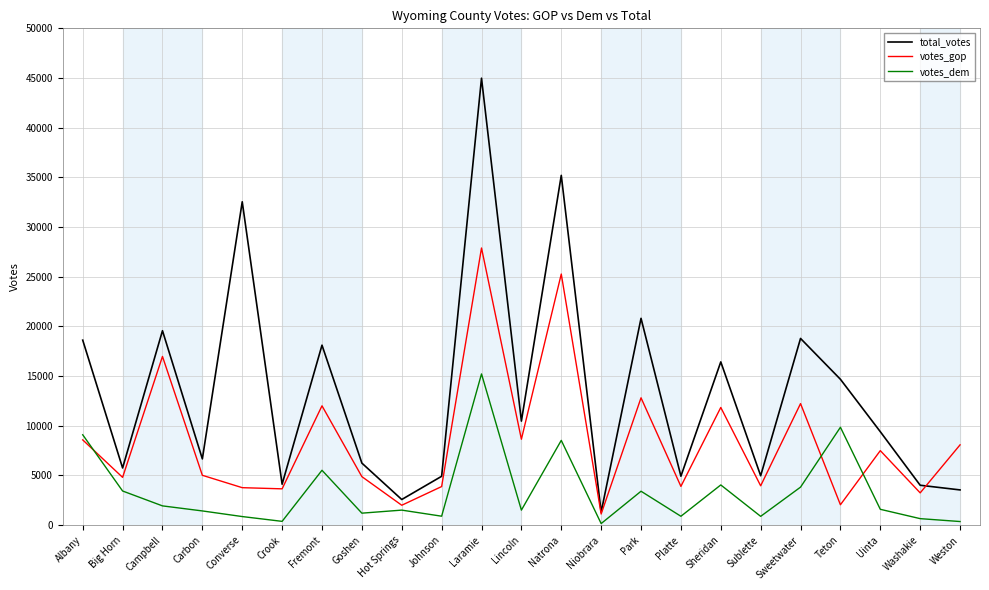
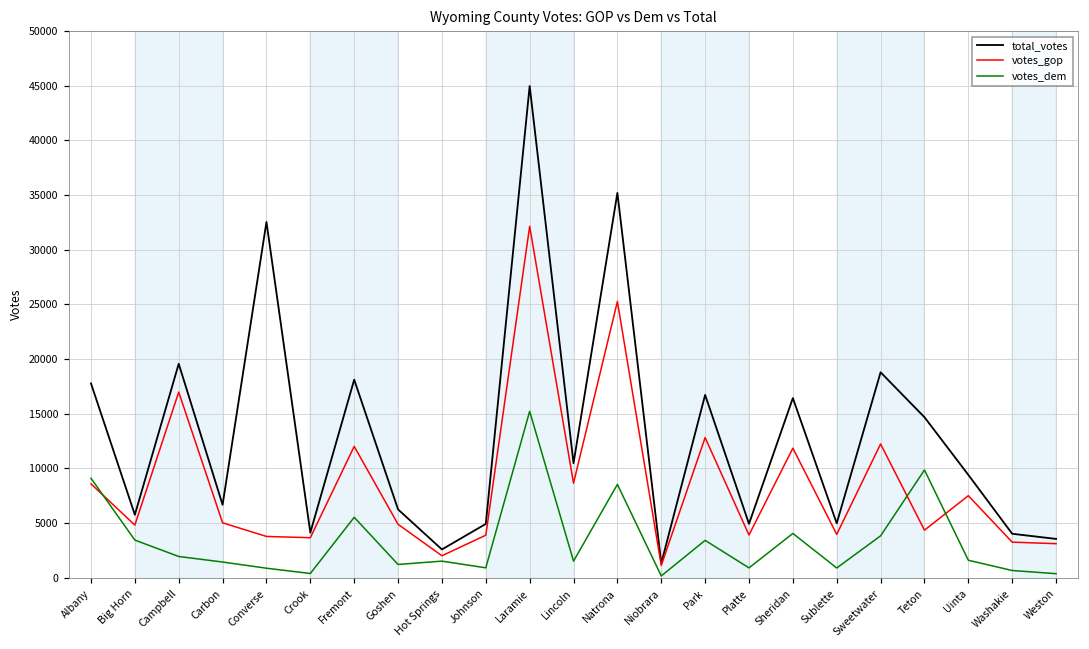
  {
    "total_votes": {
-     "Albany": 19000,
+     "Albany": 18000,
      "Big Horn": 6000,
      "Campbell": 20000,
      "Carbon": 7000,
      "Converse": 33000,
      "Crook": 4000,
      "Fremont": 18000,
      "Goshen": 6000,
      "Hot Springs": 3000,
      "Johnson": 5000,
      "Laramie": 45000,
      "Lincoln": 10000,
      "Natrona": 35000,
-     "Park": 21000,
+     "Park": 17000,
      "Platte": 5000,
      "Sheridan": 16000,
      "Sublette": 5000,
      "Sweetwater": 19000,
      "Teton": 15000,
      "Uinta": 9000,
      "Washakie": 4000,
      "Weston": 4000
    },
    "votes_gop": {
      "Albany": 9000,
      "Big Horn": 5000,
      "Campbell": 17000,
      "Carbon": 5000,
      "Converse": 4000,
      "Crook": 4000,
      "Fremont": 12000,
      "Goshen": 5000,
      "Hot Springs": 2000,
      "Johnson": 4000,
-     "Laramie": 28000,
+     "Laramie": 32000,
      "Lincoln": 9000,
      "Natrona": 25000,
      "Park": 13000,
      "Platte": 4000,
      "Sheridan": 12000,
      "Sublette": 4000,
      "Sweetwater": 12000,
-     "Teton": 2000,
+     "Teton": 4000,
      "Uinta": 7000,
      "Washakie": 3000,
-     "Weston": 8000
+     "Weston": 3000
    },
    "votes_dem": {
      "Albany": 9000,
      "Big Horn": 3000,
      "Campbell": 2000,
      "Carbon": 1000,
      "Converse": 1000,
      "Crook": 0,
      "Fremont": 6000,
      "Goshen": 1000,
      "Hot Springs": 2000,
      "Johnson": 1000,
      "Laramie": 15000,
      "Lincoln": 2000,
      "Natrona": 9000,
      "Niobrara": 0,
      "Park": 3000,
      "Platte": 1000,
      "Sheridan": 4000,
      "Sublette": 1000,
      "Sweetwater": 4000,
      "Teton": 10000,
      "Uinta": 2000,
      "Washakie": 1000,
      "Weston": 0
    }
  }
